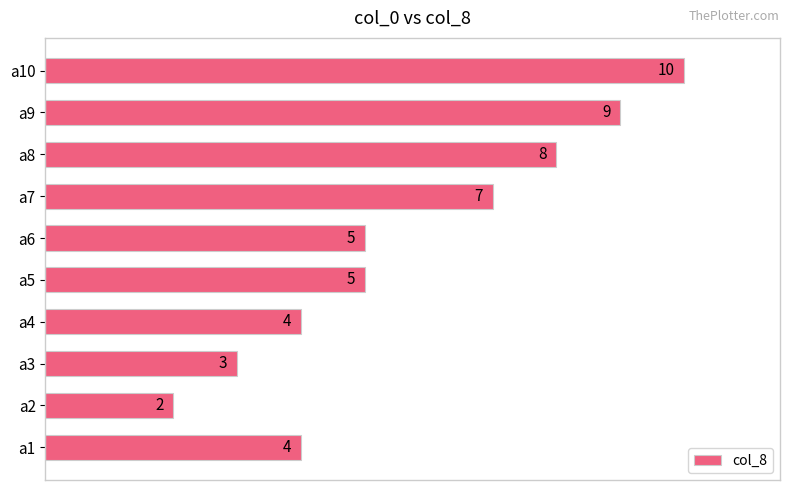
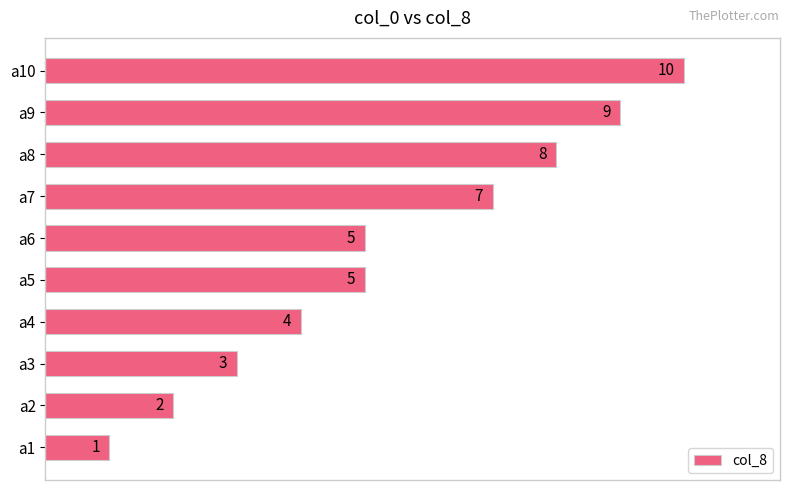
  {
    "a10": 10,
    "a9": 9,
    "a8": 8,
    "a7": 7,
    "a6": 5,
    "a5": 5,
    "a4": 4,
    "a3": 3,
    "a2": 2,
-   "a1": 4
+   "a1": 1
  }
